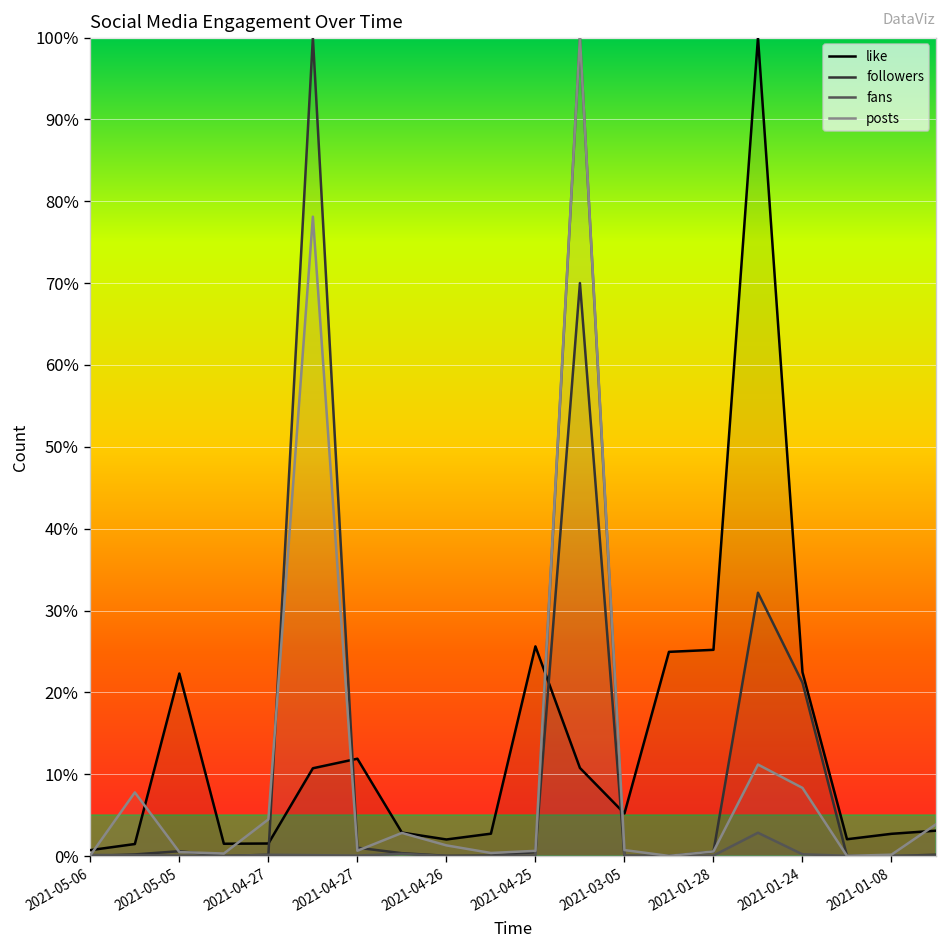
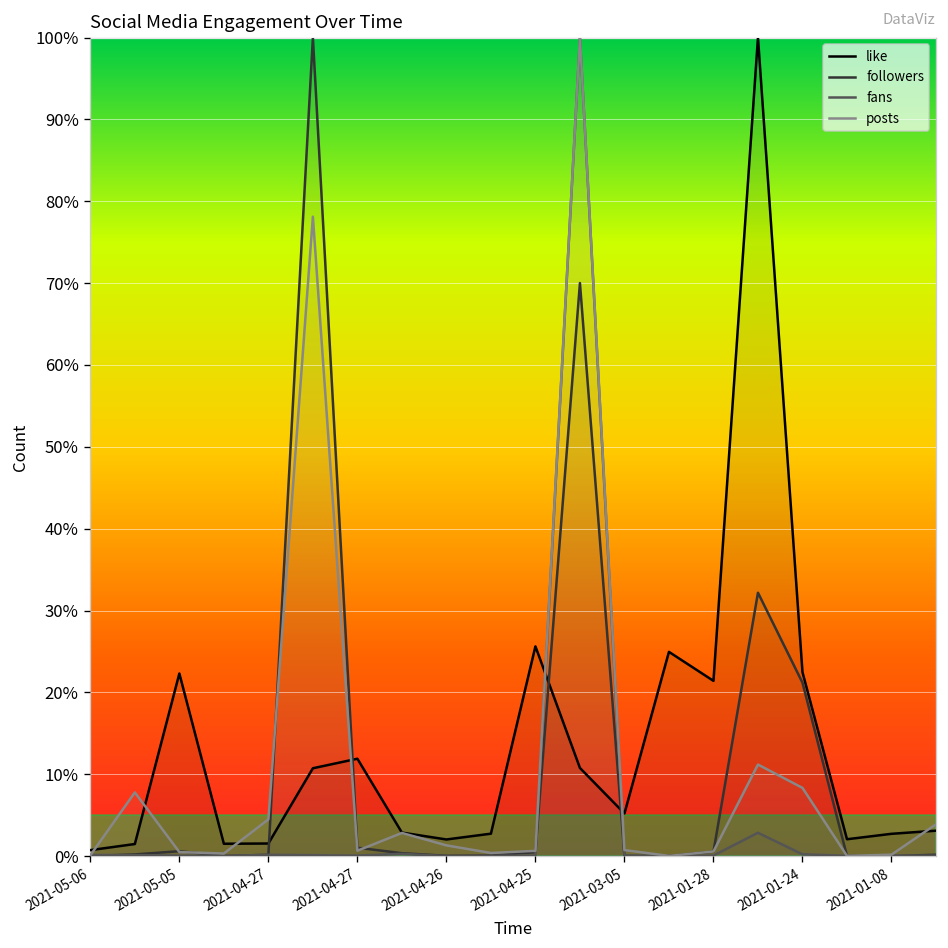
  {
    "like": {
      "2021-05-05": "22%",
      "2021-03-05": "5%",
-     "2021-01-28": "25%"
+     "2021-01-28": "21%"
    }
  }
